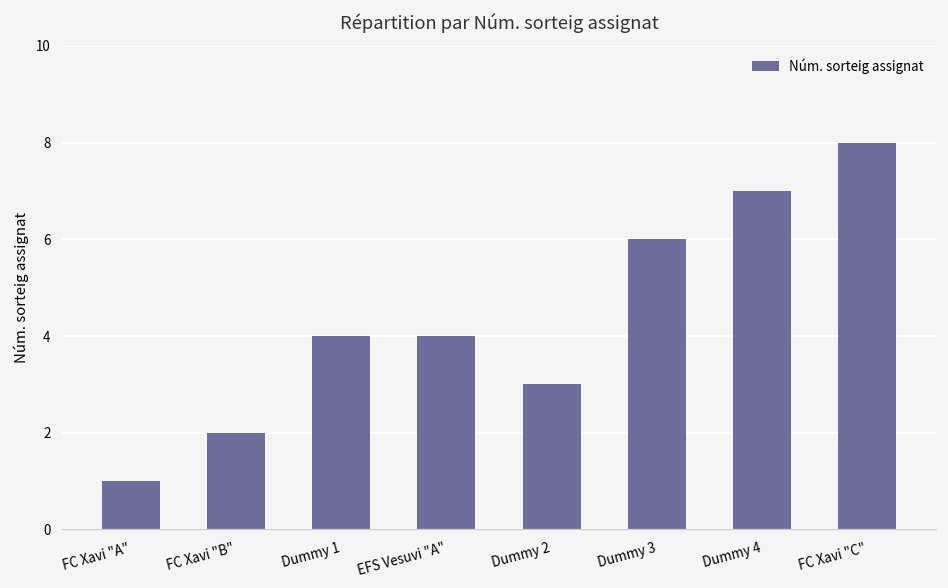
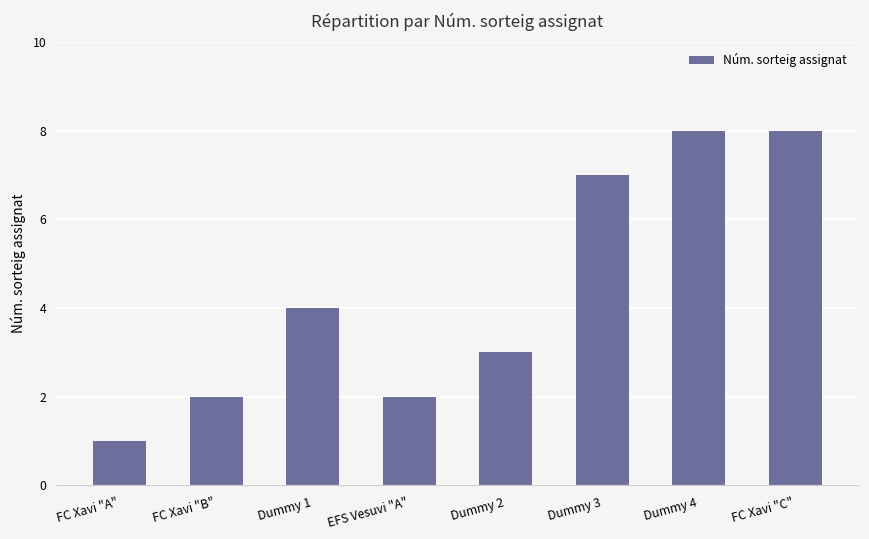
  {
    "FC Xavi \"A\"": 1,
    "FC Xavi \"B\"": 2,
    "Dummy 1": 4,
-   "EFS Vesuvi \"A\"": 4,
+   "EFS Vesuvi \"A\"": 2,
    "Dummy 2": 3,
-   "Dummy 3": 6,
-   "Dummy 4": 7,
+   "Dummy 3": 7,
+   "Dummy 4": 8,
    "FC Xavi \"C\"": 8
  }
